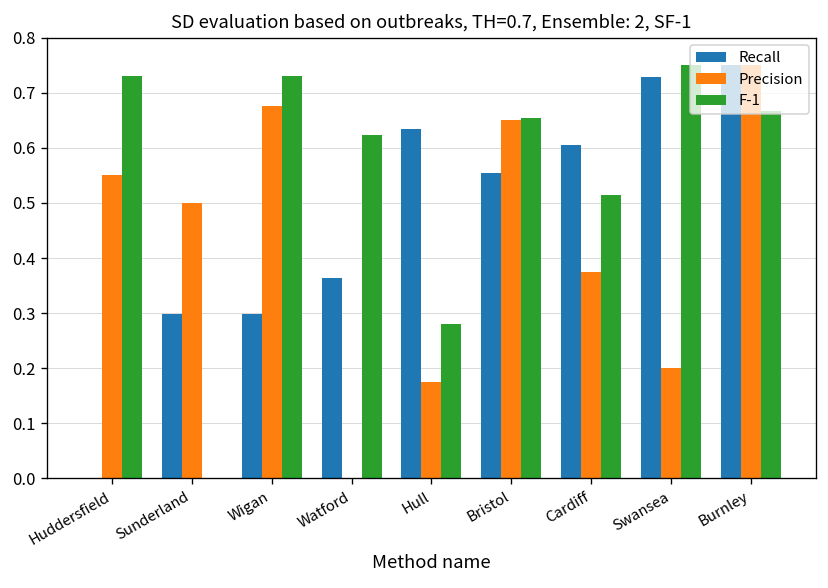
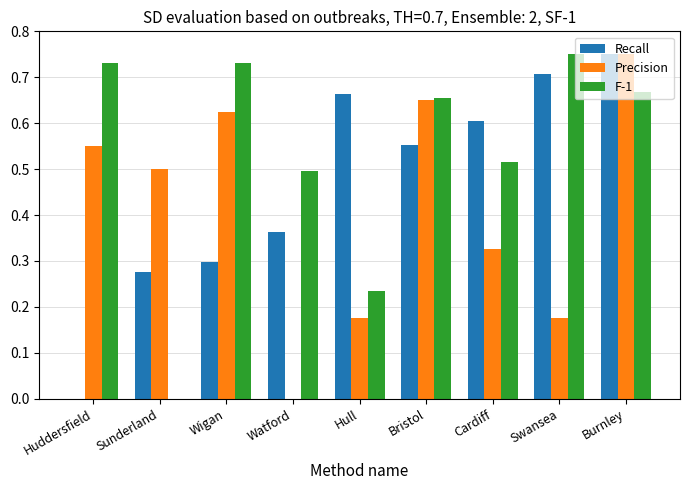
  {
    "Recall": {
      "Huddersfield": 0.00,
-     "Sunderland": 0.30,
+     "Sunderland": 0.28,
      "Wigan": 0.30,
      "Watford": 0.36,
-     "Hull": 0.63,
+     "Hull": 0.66,
      "Bristol": 0.55,
      "Cardiff": 0.60,
-     "Swansea": 0.73
+     "Swansea": 0.71
    },
    "Precision": {
      "Huddersfield": 0.55,
      "Sunderland": 0.50,
-     "Wigan": 0.68,
+     "Wigan": 0.63,
      "Watford": 0.00,
      "Hull": 0.17,
      "Bristol": 0.65,
-     "Cardiff": 0.38,
-     "Swansea": 0.20
+     "Cardiff": 0.32,
+     "Swansea": 0.17
    },
    "F-1": {
      "Huddersfield": 0.73,
      "Sunderland": 0.00,
      "Wigan": 0.73,
-     "Watford": 0.62,
-     "Hull": 0.28,
+     "Watford": 0.50,
+     "Hull": 0.24,
      "Bristol": 0.65,
      "Cardiff": 0.51
    }
  }
